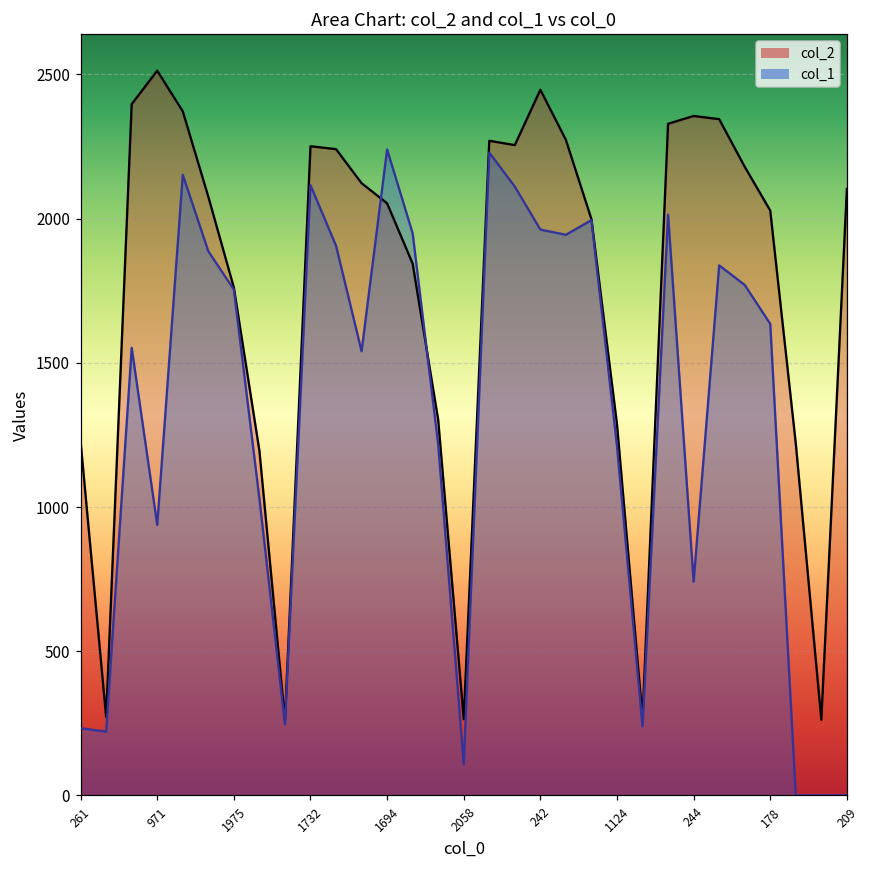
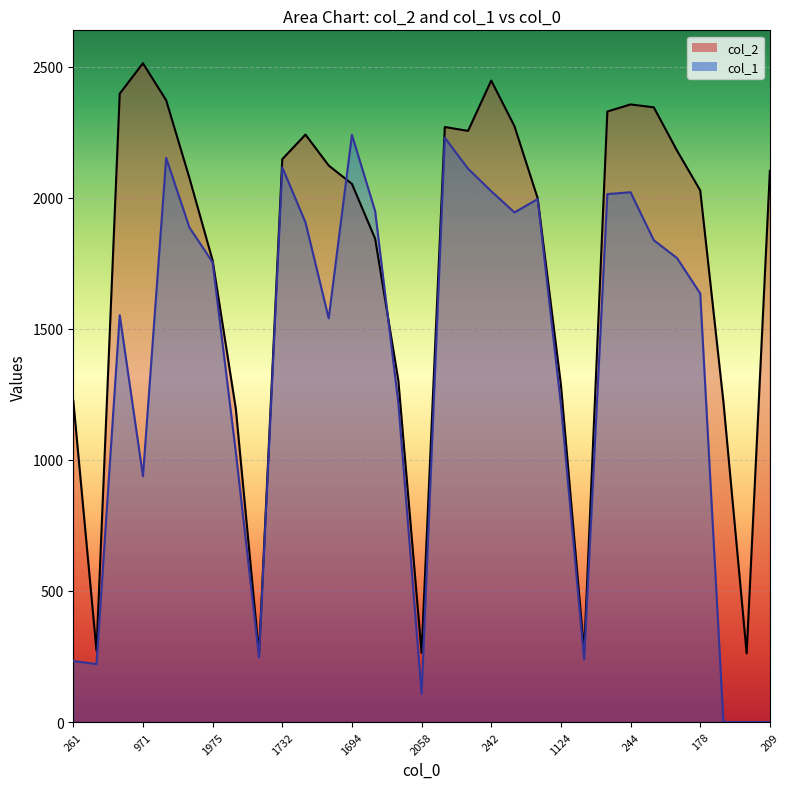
  {
    "col_2": {
      "261": 1230,
      "971": 2510,
-     "1732": 2250,
+     "1732": 2150,
      "1694": 2050,
      "2058": 260,
      "242": 2450,
      "1124": 1290,
      "244": 2360,
      "178": 2030,
      "209": 2100
    },
    "col_1": {
      "261": 230,
      "971": 940,
      "1732": 2120,
      "1694": 2240,
      "2058": 110,
-     "242": 1960,
+     "242": 2030,
      "1124": 1210,
-     "244": 740,
+     "244": 2020,
      "178": 1640,
      "209": 0
    }
  }
